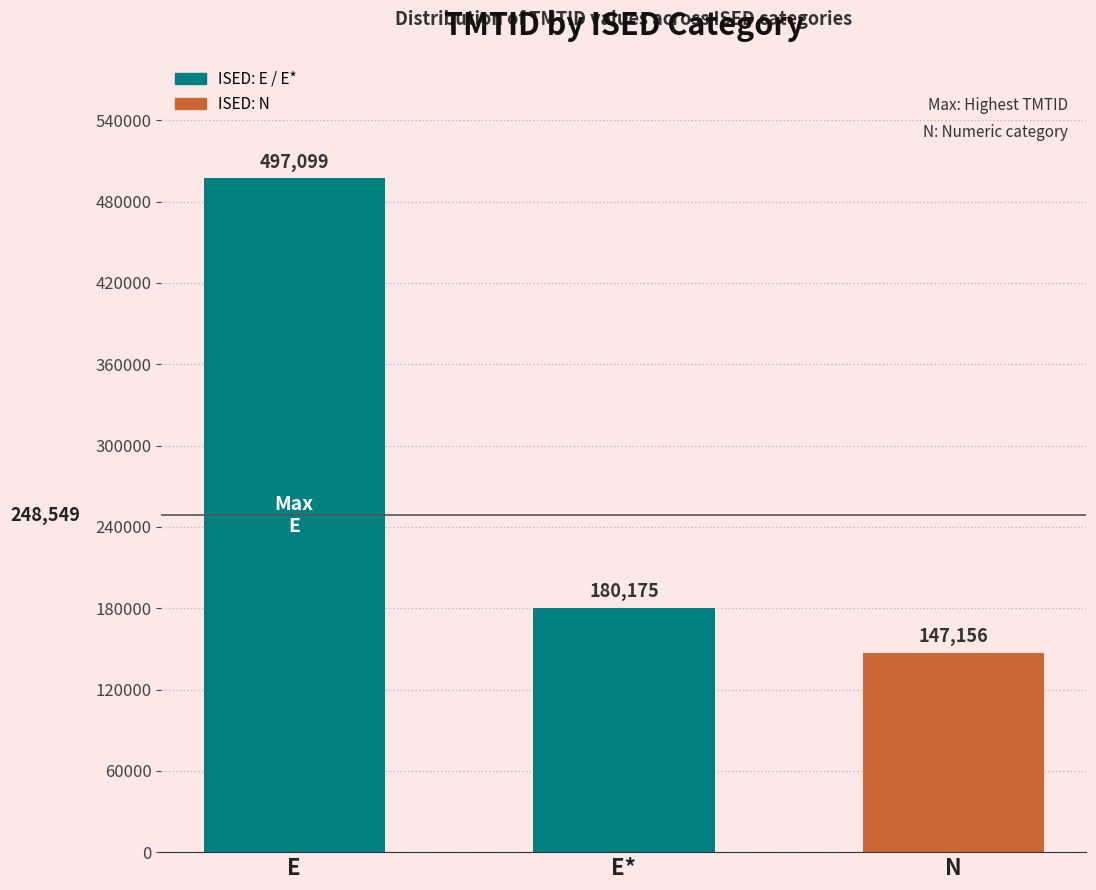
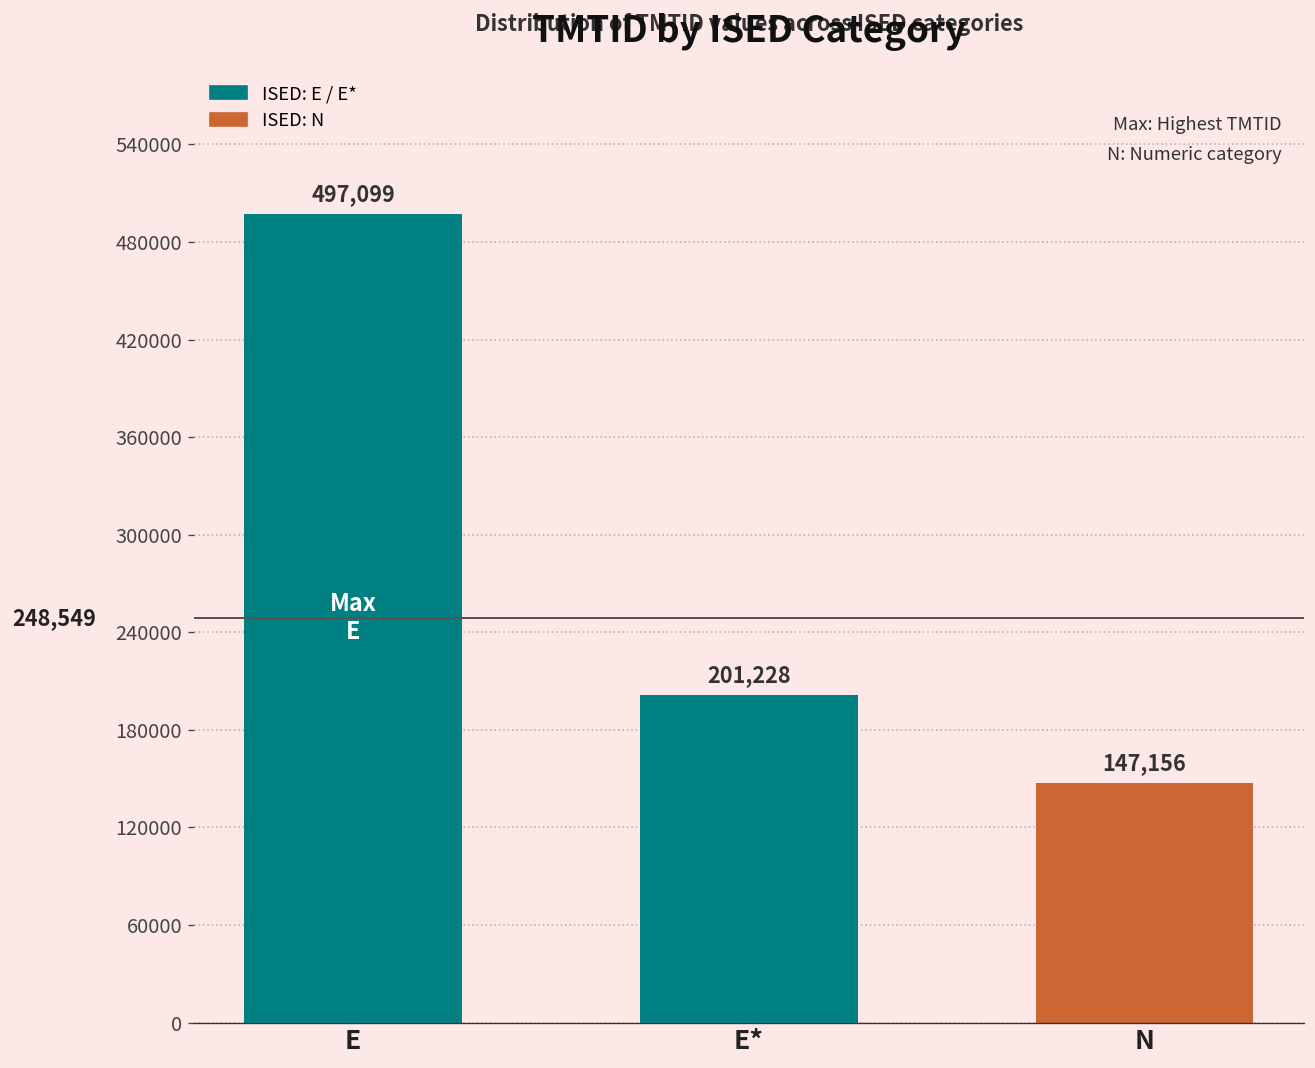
  {
    "E": "497,099",
-   "E*": "180,175",
+   "E*": "201,228",
    "N": "147,156"
  }
